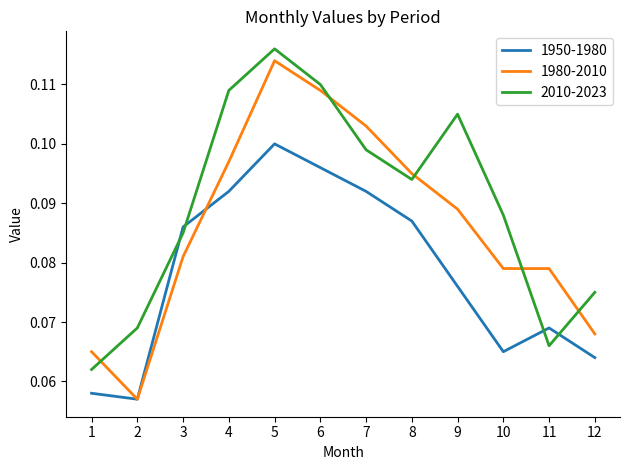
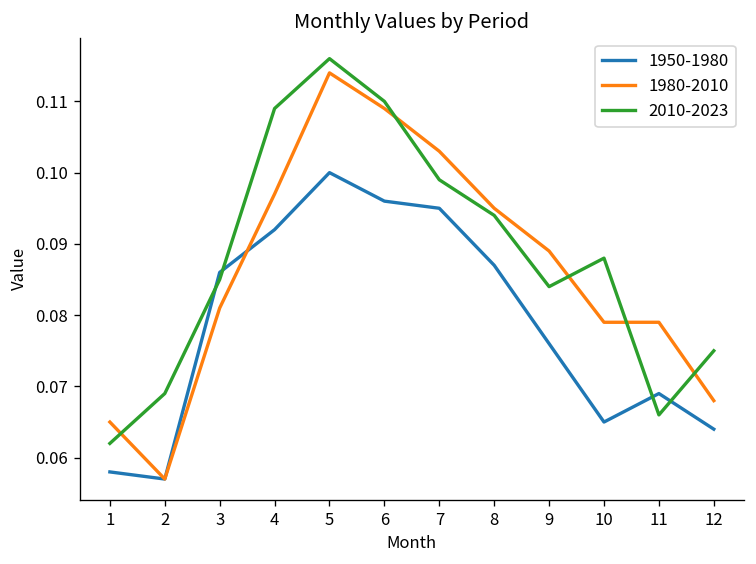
  {
    "1950-1980": {
      "1": 0.058,
      "3": 0.086,
      "4": 0.092,
      "5": 0.100,
      "6": 0.096,
-     "7": 0.092,
+     "7": 0.095,
      "8": 0.087,
      "9": 0.076,
      "10": 0.065,
      "11": 0.069,
      "12": 0.064
    },
    "1980-2010": {
      "1": 0.065,
      "3": 0.081,
      "4": 0.097,
      "5": 0.114,
      "6": 0.109,
      "7": 0.103,
      "8": 0.095,
      "9": 0.089,
      "10": 0.079,
      "11": 0.079,
      "12": 0.068
    },
    "2010-2023": {
      "1": 0.062,
      "2": 0.069,
      "3": 0.085,
      "4": 0.109,
      "5": 0.116,
      "6": 0.110,
      "7": 0.099,
      "8": 0.094,
-     "9": 0.105,
+     "9": 0.084,
      "10": 0.088,
      "11": 0.066,
      "12": 0.075
    }
  }
